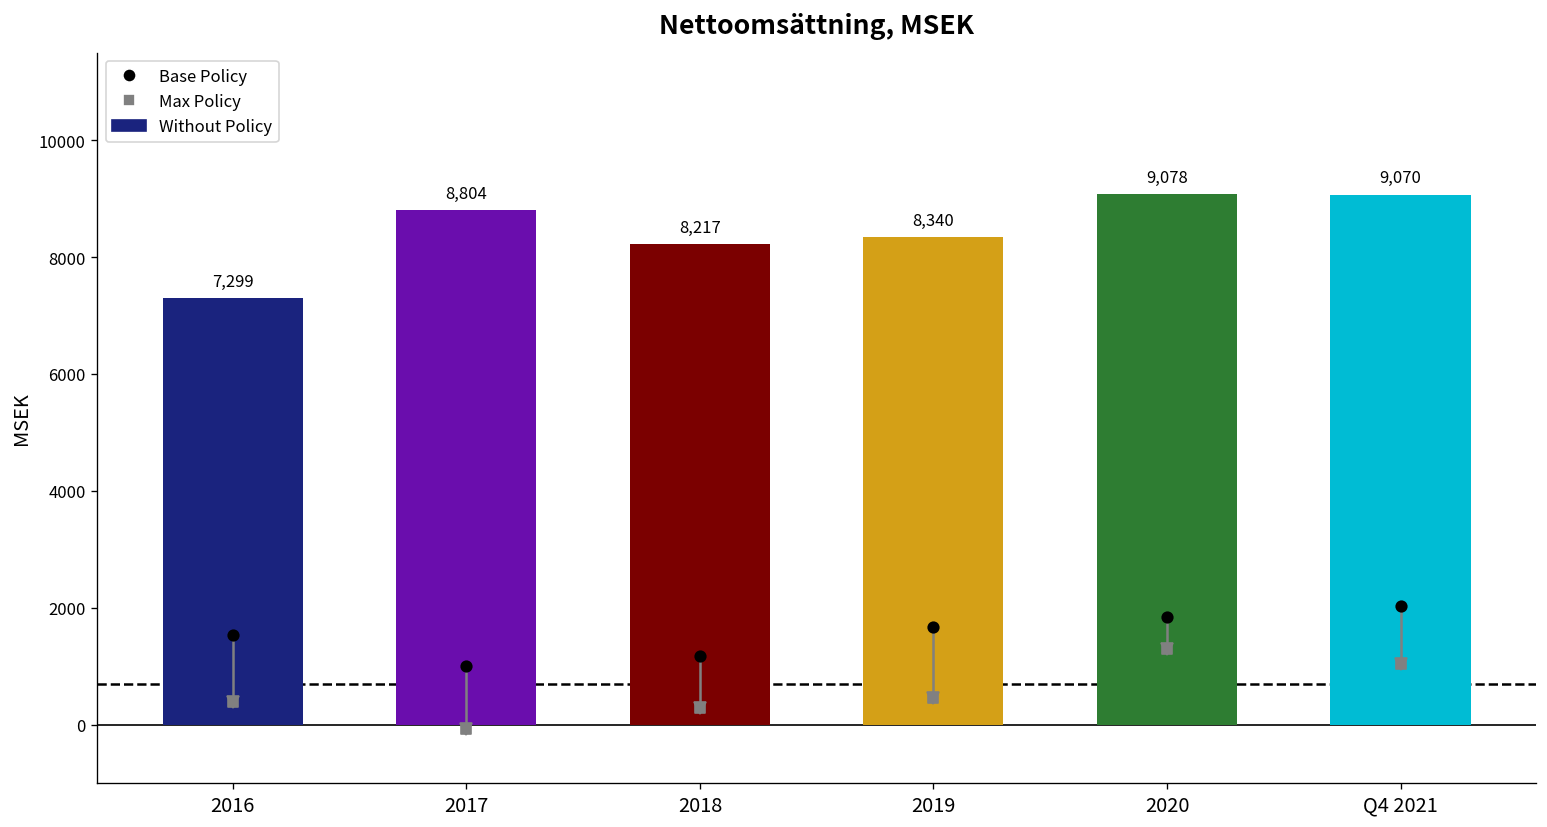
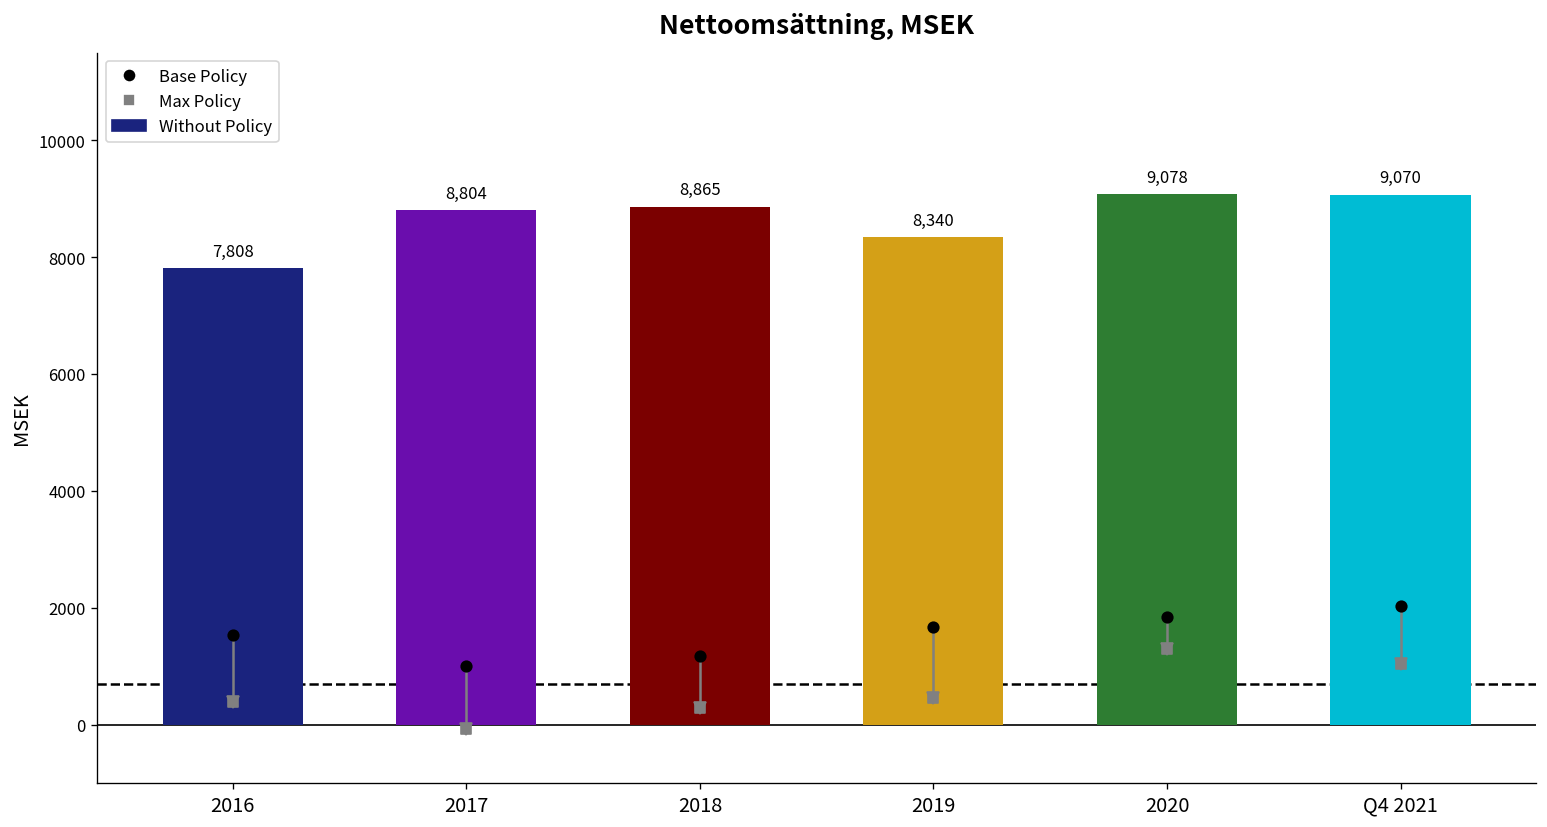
  {
    "Without Policy": {
-     "2016": "7,299",
+     "2016": "7,808",
      "2017": "8,804",
-     "2018": "8,217",
+     "2018": "8,865",
      "2019": "8,340",
      "2020": "9,078",
      "Q4 2021": "9,070"
    }
  }
